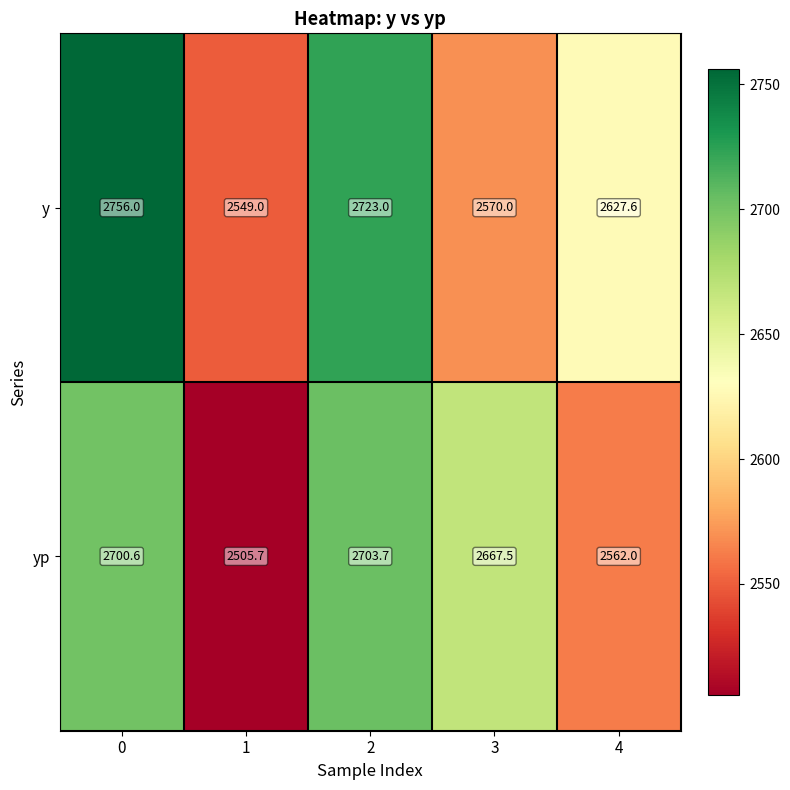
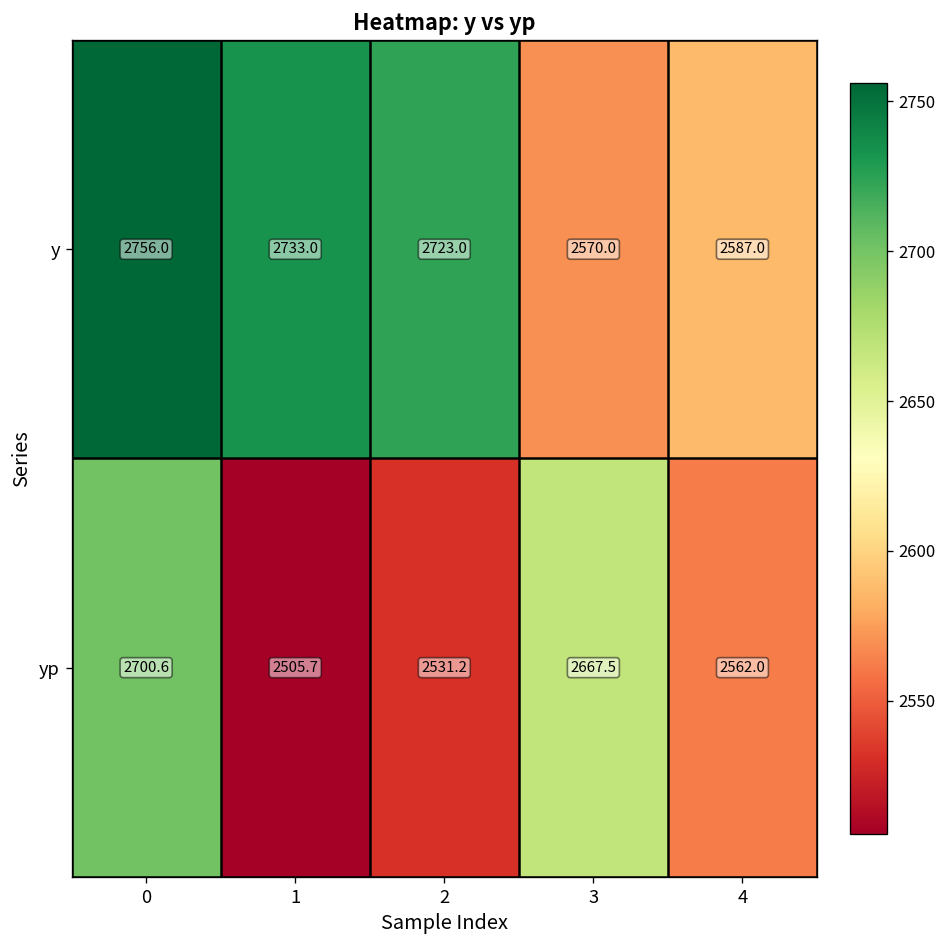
  {
    "y": {
-     "1": 2549.0,
-     "4": 2627.6
+     "1": 2733.0,
+     "4": 2587.0
    },
    "yp": {
-     "2": 2703.7
+     "2": 2531.2
    }
  }
